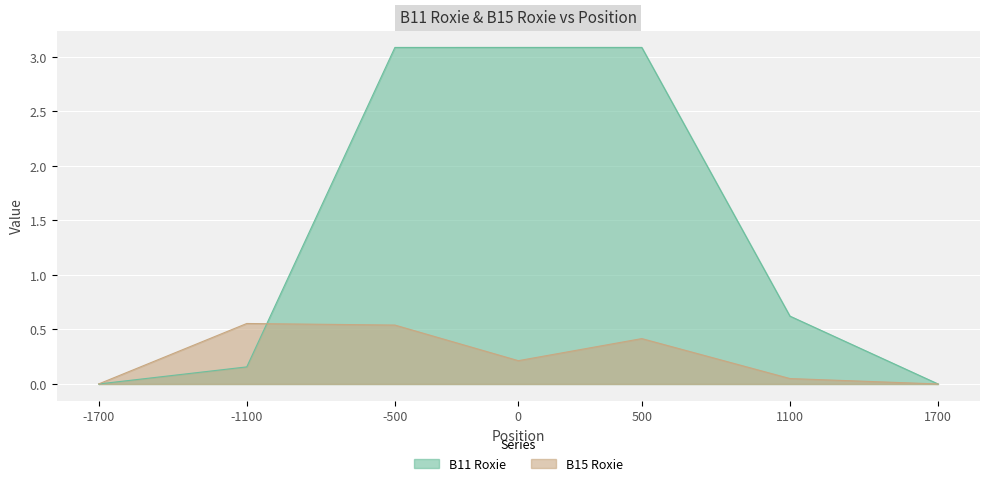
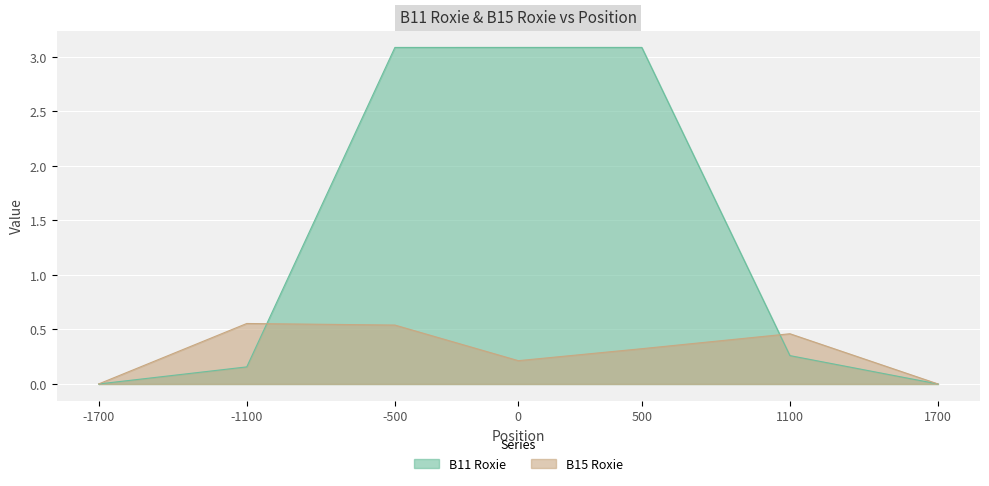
  {
    "B11 Roxie": {
      "-1100": 0.16,
      "-500": 3.09,
      "0": 3.09,
      "500": 3.09,
-     "1100": 0.62
+     "1100": 0.26
    },
    "B15 Roxie": {
      "-1100": 0.55,
      "-500": 0.54,
      "0": 0.21,
-     "500": 0.42,
-     "1100": 0.05
+     "500": 0.32,
+     "1100": 0.46
    }
  }
